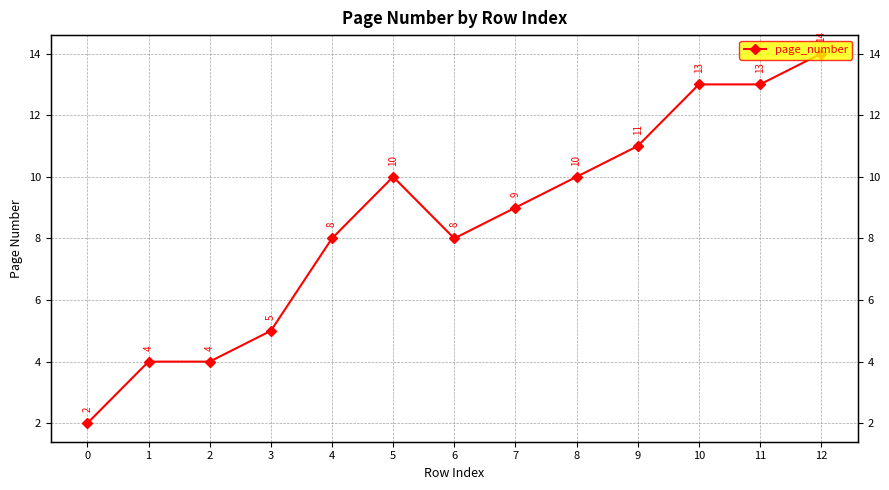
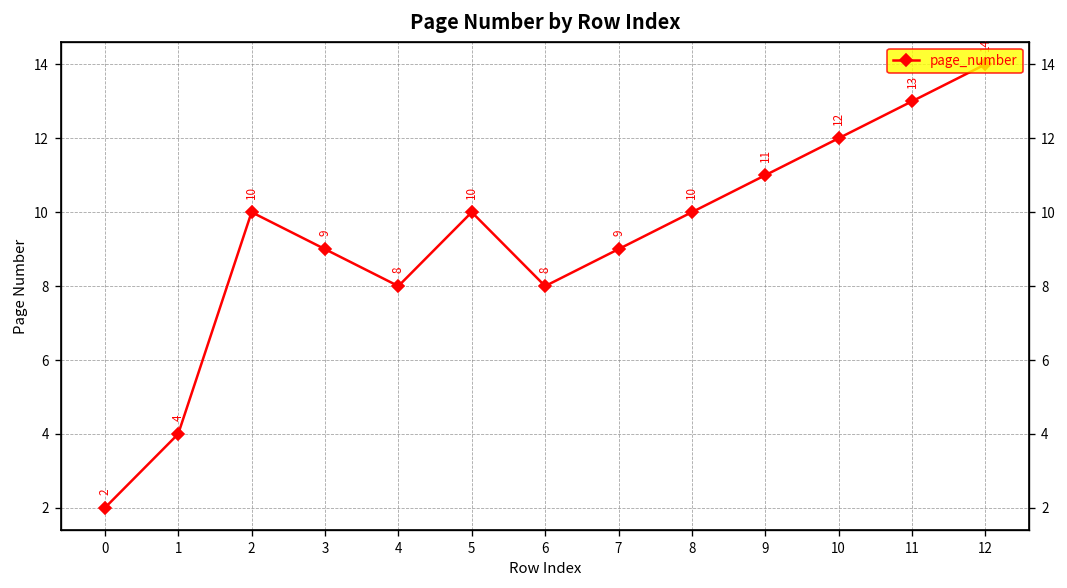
  {
    "0": 2,
    "1": 4,
-   "2": 4,
-   "3": 5,
+   "2": 10,
+   "3": 9,
    "4": 8,
    "5": 10,
    "6": 8,
    "7": 9,
    "8": 10,
    "9": 11,
-   "10": 13,
+   "10": 12,
    "11": 13
  }
